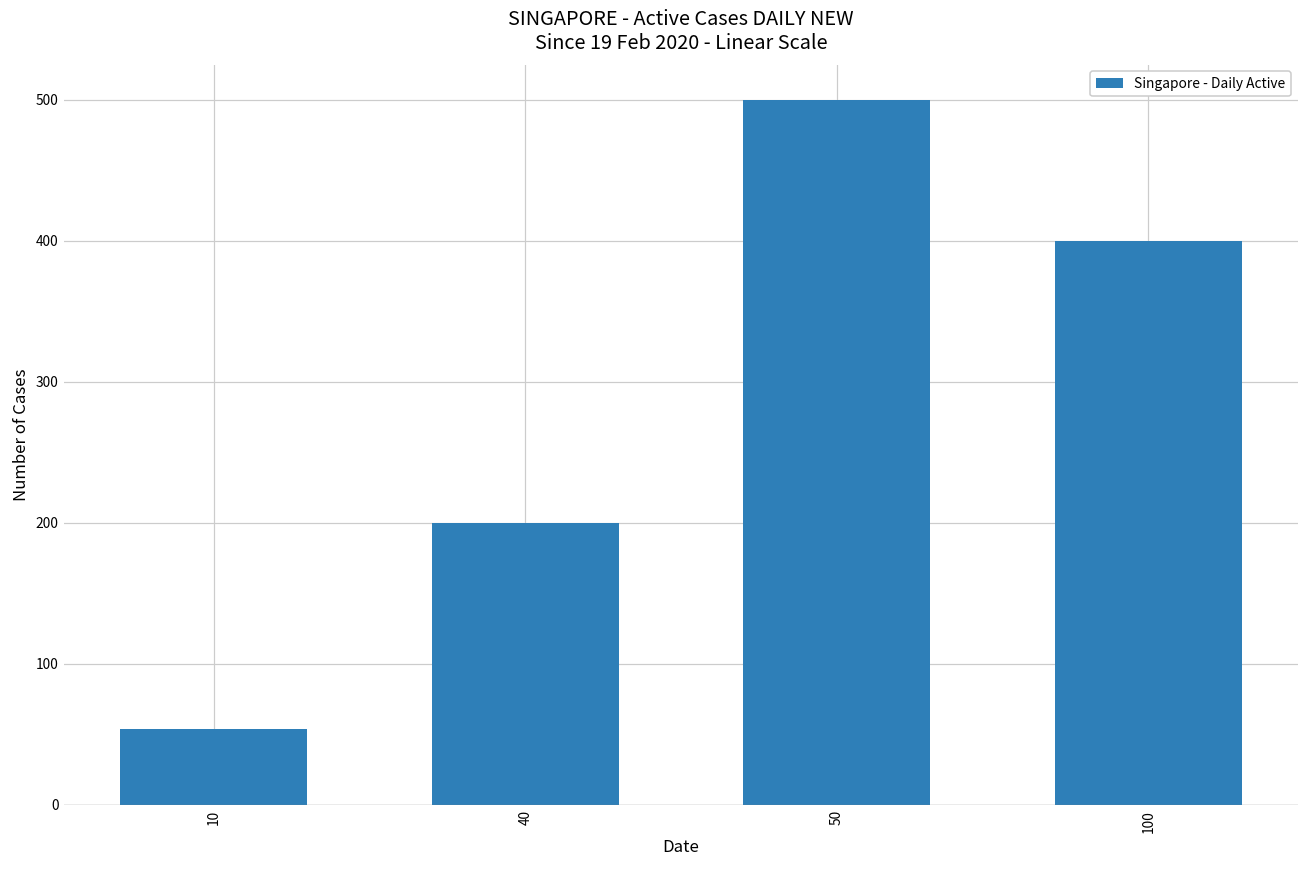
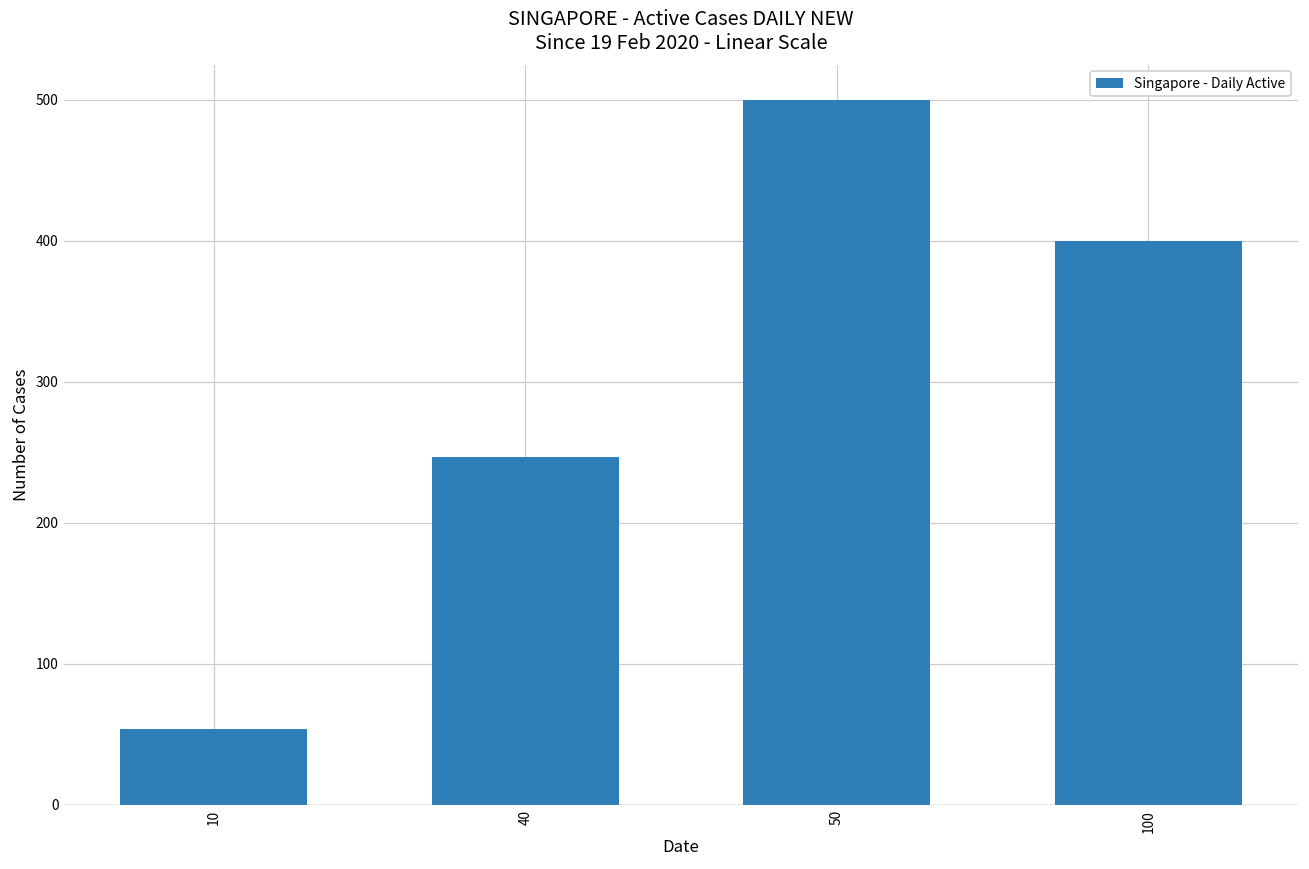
  {
    "10": 54,
-   "40": 200,
+   "40": 247,
    "50": 500,
    "100": 400
  }
